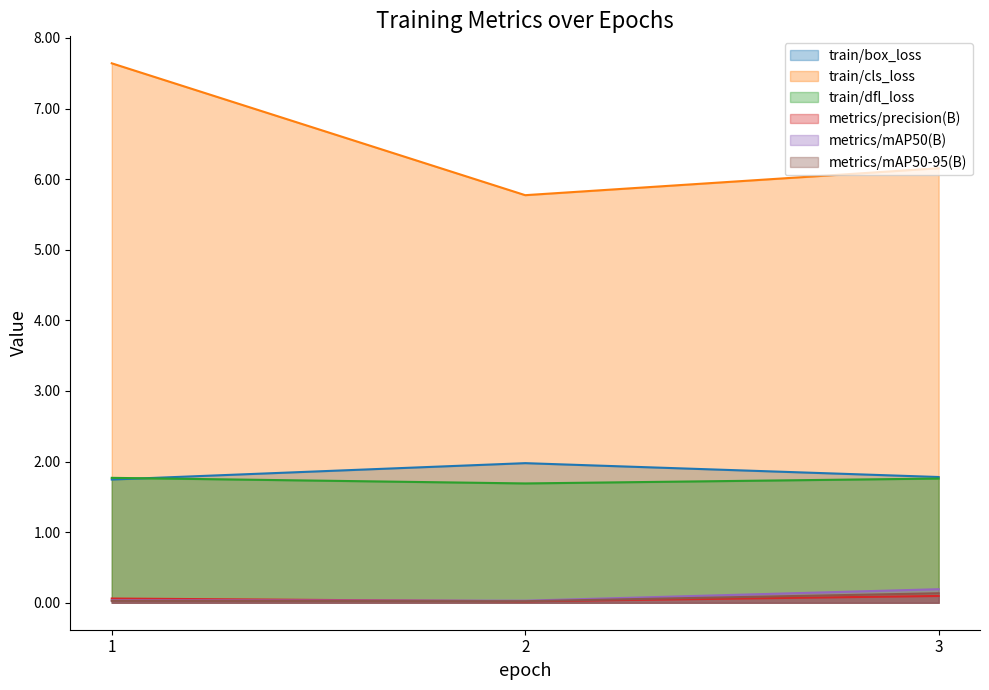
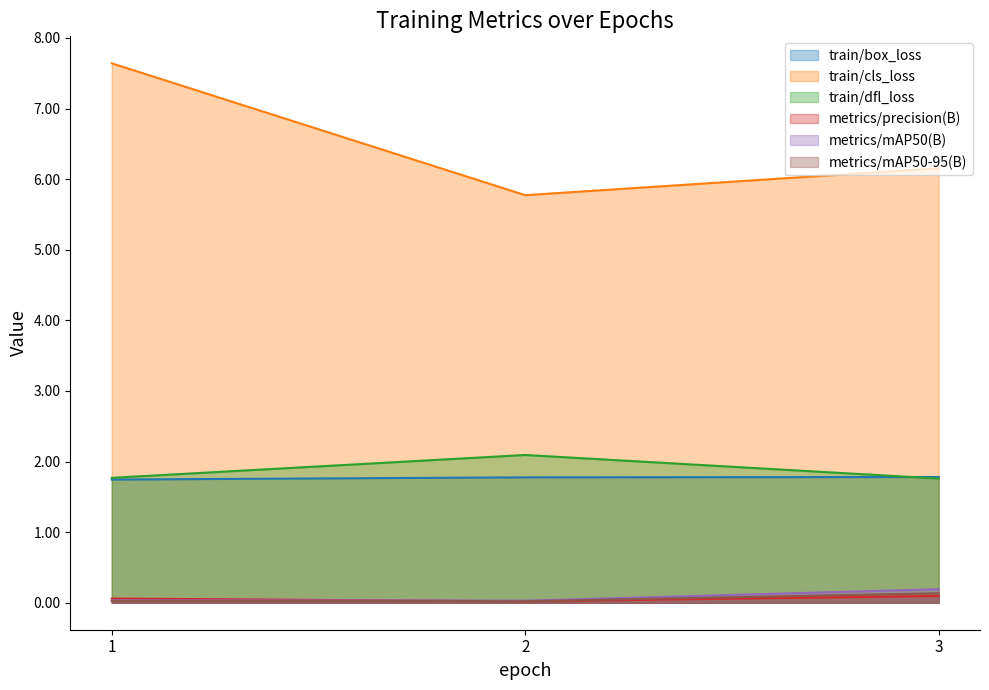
  {
    "train/box_loss": {
-     "2": 2.0
+     "2": 1.8
    },
    "train/dfl_loss": {
-     "2": 1.7
+     "2": 2.1
    },
    "metrics/mAP50(B)": {
      "3": 0.2
    }
  }
